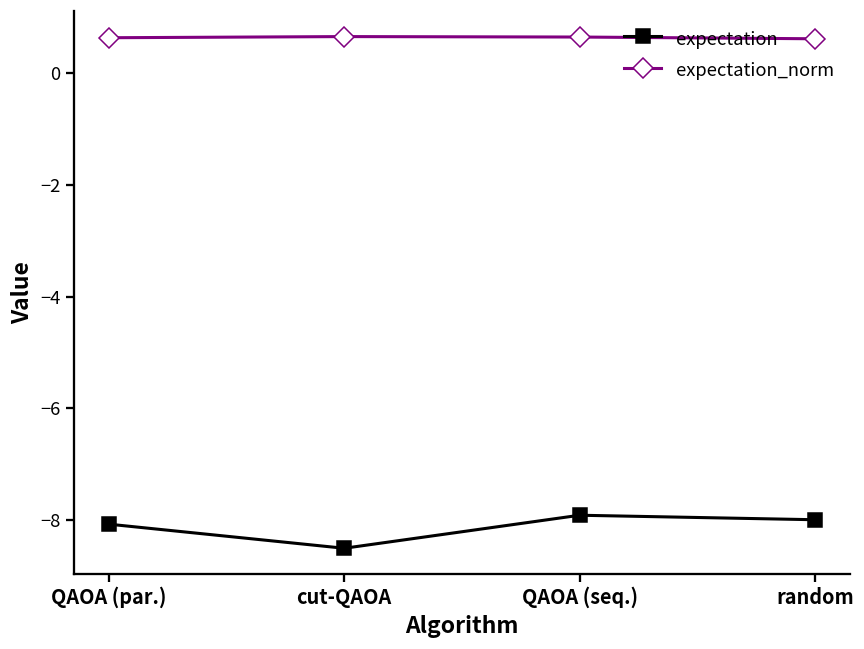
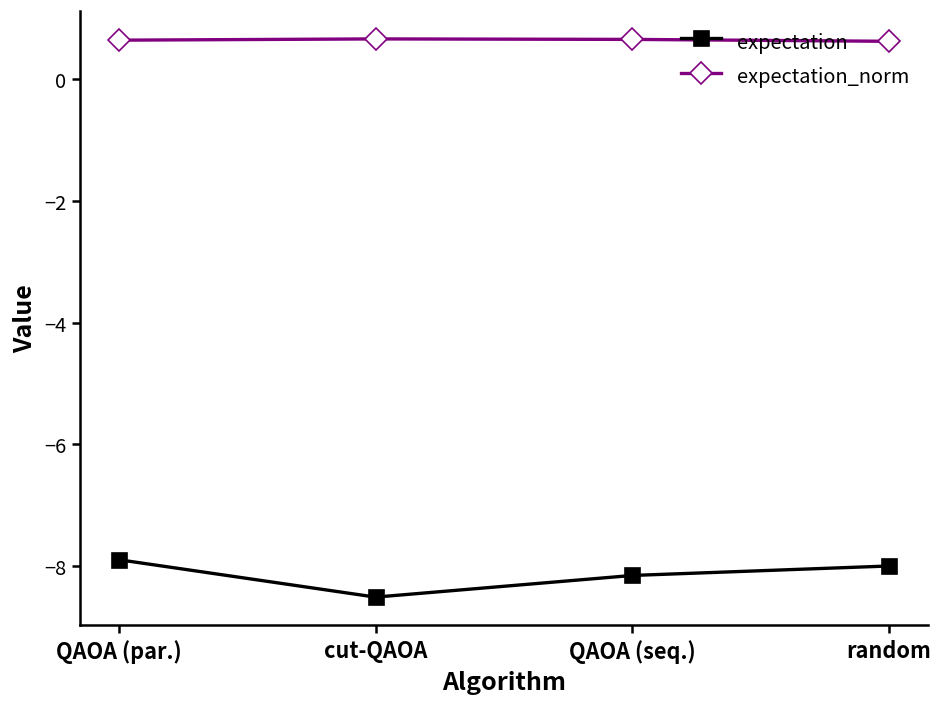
  {
    "expectation": {
-     "QAOA (par.)": -8.1,
+     "QAOA (par.)": -7.9,
      "cut-QAOA": -8.5,
-     "QAOA (seq.)": -7.9,
+     "QAOA (seq.)": -8.1,
      "random": -8.0
    },
    "expectation_norm": {
      "QAOA (par.)": 0.6,
      "cut-QAOA": 0.7,
      "QAOA (seq.)": 0.6,
      "random": 0.6
    }
  }
